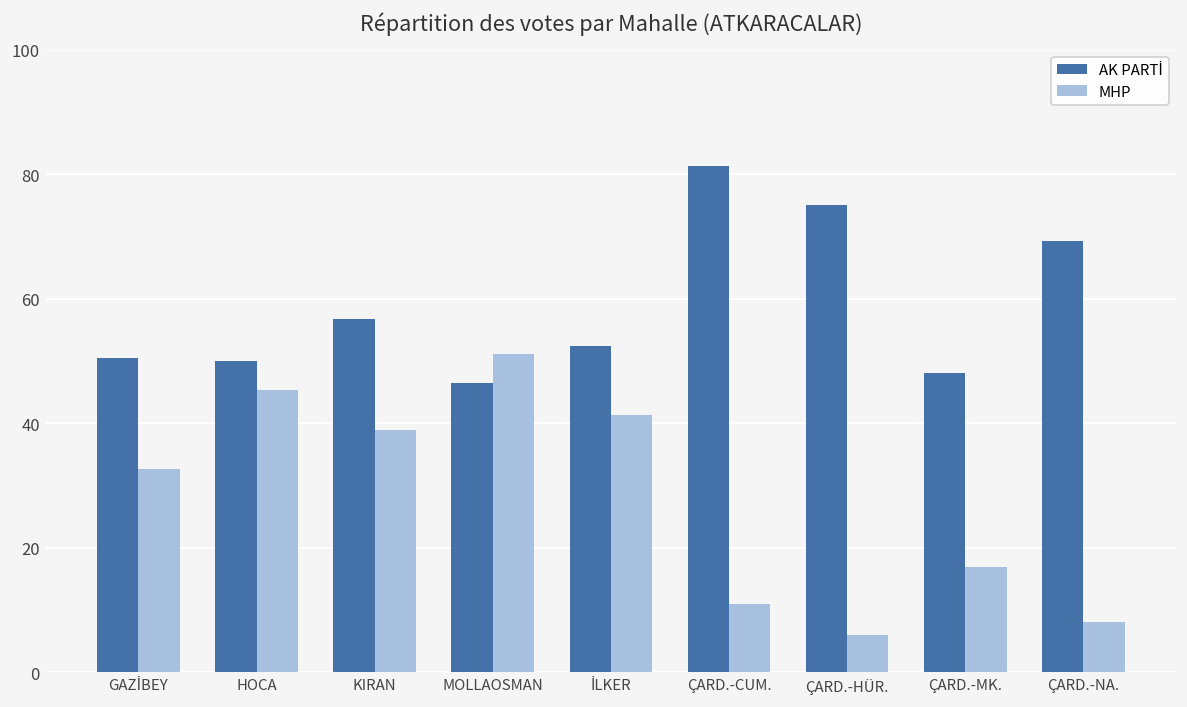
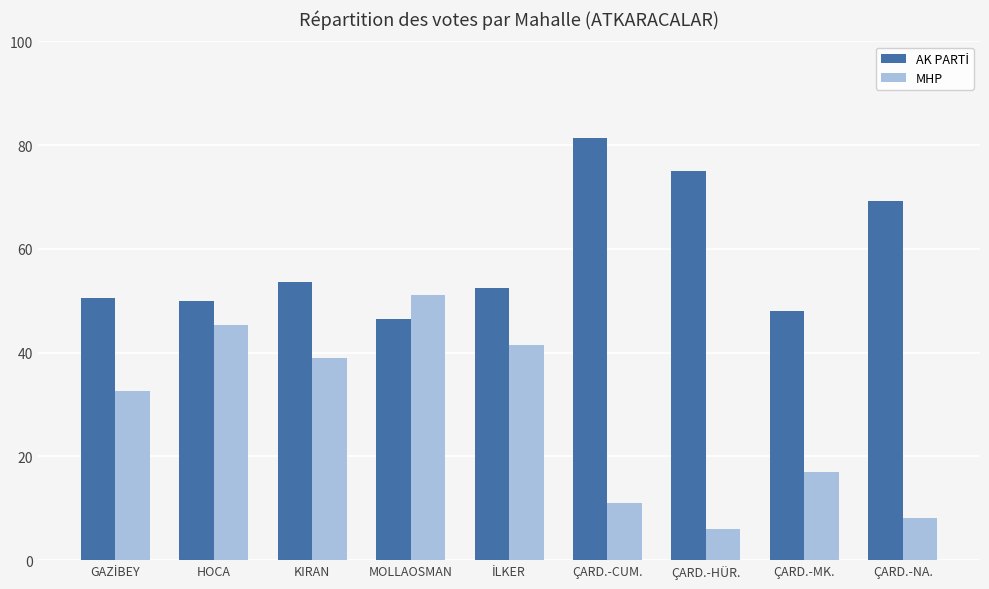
  {
    "AK PARTİ": {
      "GAZİBEY": 51,
      "HOCA": 50,
-     "KIRAN": 57,
+     "KIRAN": 54,
      "MOLLAOSMAN": 47,
      "İLKER": 52,
      "ÇARD.-CUM.": 81,
      "ÇARD.-HÜR.": 75,
      "ÇARD.-MK.": 48,
      "ÇARD.-NA.": 69
    },
    "MHP": {
      "GAZİBEY": 33,
      "HOCA": 45,
      "KIRAN": 39,
      "MOLLAOSMAN": 51,
      "İLKER": 41,
      "ÇARD.-CUM.": 11,
      "ÇARD.-HÜR.": 6,
      "ÇARD.-MK.": 17,
      "ÇARD.-NA.": 8
    }
  }
